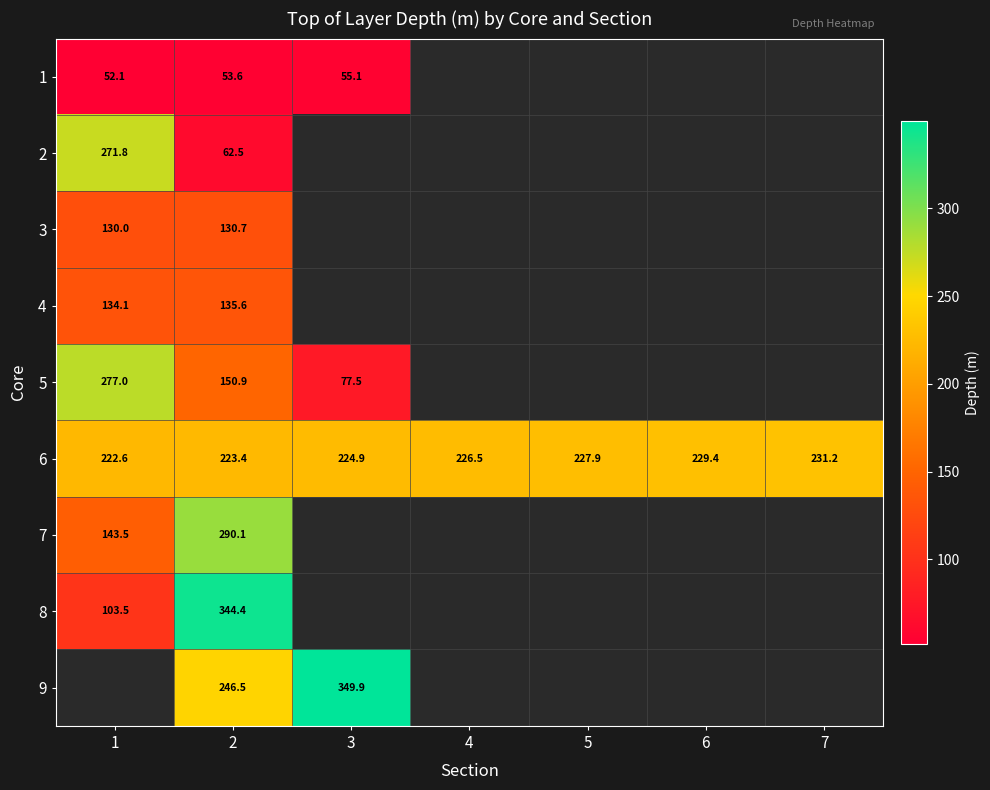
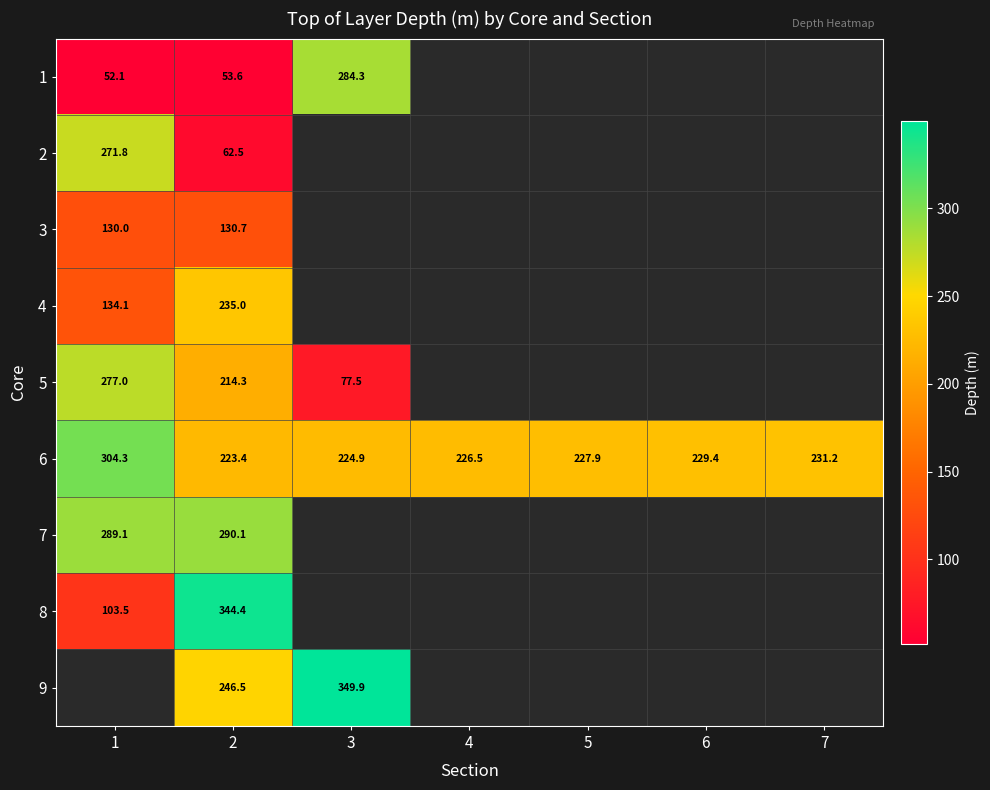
  {
    "1": {
      "1": 52.1,
      "2": 53.6,
-     "3": 55.1
+     "3": 284.3
    },
    "2": {
      "1": 271.8,
      "2": 62.5
    },
    "3": {
      "1": 130.0,
      "2": 130.7
    },
    "4": {
      "1": 134.1,
-     "2": 135.6
+     "2": 235.0
    },
    "5": {
      "1": 277.0,
-     "2": 150.9,
+     "2": 214.3,
      "3": 77.5
    },
    "6": {
-     "1": 222.6,
+     "1": 304.3,
      "2": 223.4,
      "3": 224.9,
      "4": 226.5,
      "5": 227.9,
      "6": 229.4,
      "7": 231.2
    },
    "7": {
-     "1": 143.5,
+     "1": 289.1,
      "2": 290.1
    },
    "8": {
      "1": 103.5,
      "2": 344.4
    },
    "9": {
      "2": 246.5,
      "3": 349.9
    }
  }
